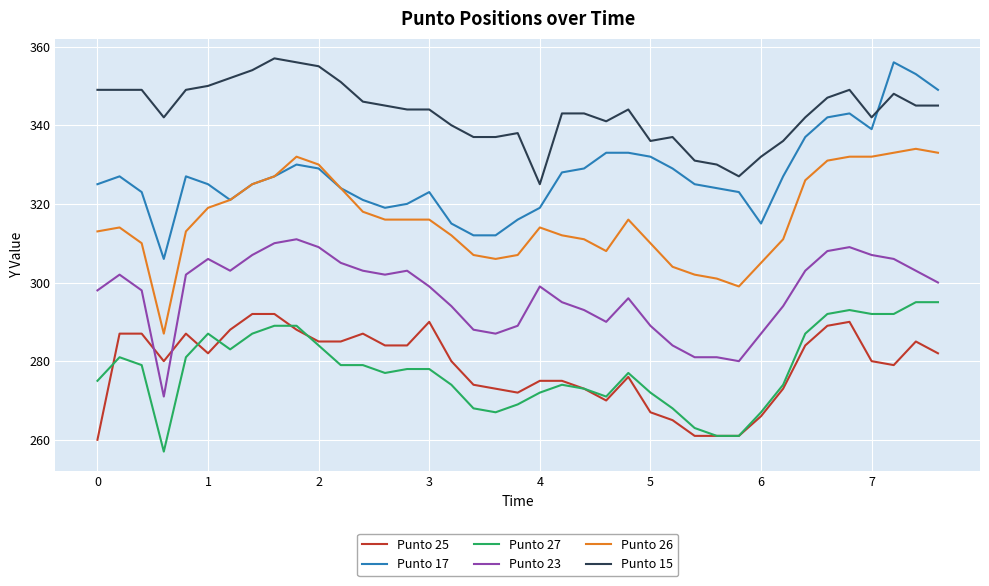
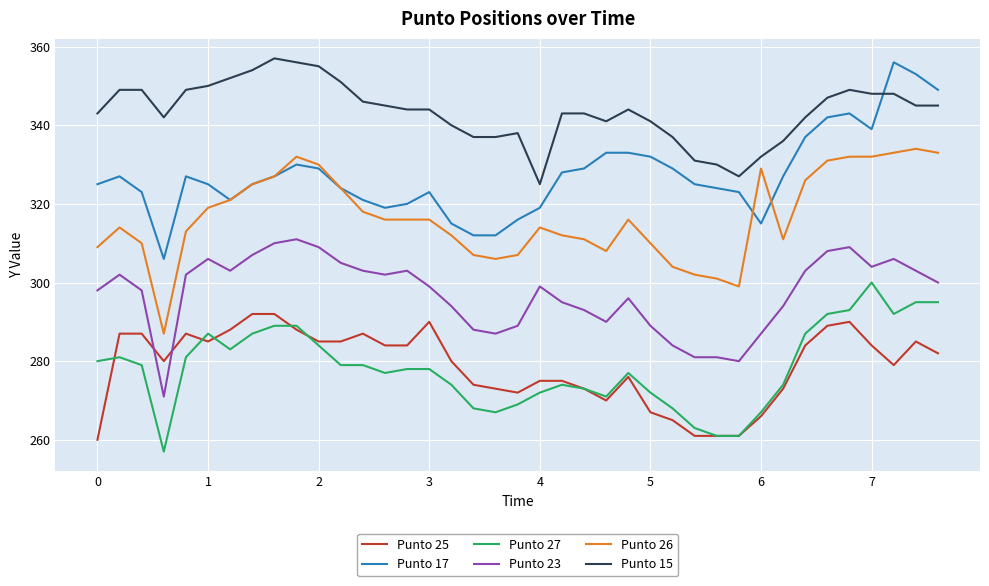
  {
    "Punto 25": {
      "0": 260,
-     "1": 282,
+     "1": 285,
      "2": 285,
      "3": 290,
      "4": 275,
      "5": 267,
      "6": 266,
-     "7": 280
+     "7": 284
    },
    "Punto 17": {
      "0": 325,
      "1": 325,
      "2": 329,
      "3": 323,
      "4": 319,
      "5": 332,
      "6": 315,
      "7": 339
    },
    "Punto 27": {
-     "0": 275,
+     "0": 280,
      "1": 287,
      "2": 284,
      "3": 278,
      "4": 272,
      "5": 272,
      "6": 267,
-     "7": 292
+     "7": 300
    },
    "Punto 23": {
      "0": 298,
      "1": 306,
      "2": 309,
      "3": 299,
      "4": 299,
      "5": 289,
      "6": 287,
-     "7": 307
+     "7": 304
    },
    "Punto 26": {
-     "0": 313,
+     "0": 309,
      "1": 319,
      "2": 330,
      "3": 316,
      "4": 314,
      "5": 310,
-     "6": 305,
+     "6": 329,
      "7": 332
    },
    "Punto 15": {
-     "0": 349,
+     "0": 343,
      "1": 350,
      "2": 355,
      "3": 344,
      "4": 325,
-     "5": 336,
+     "5": 341,
      "6": 332,
-     "7": 342
+     "7": 348
    }
  }
